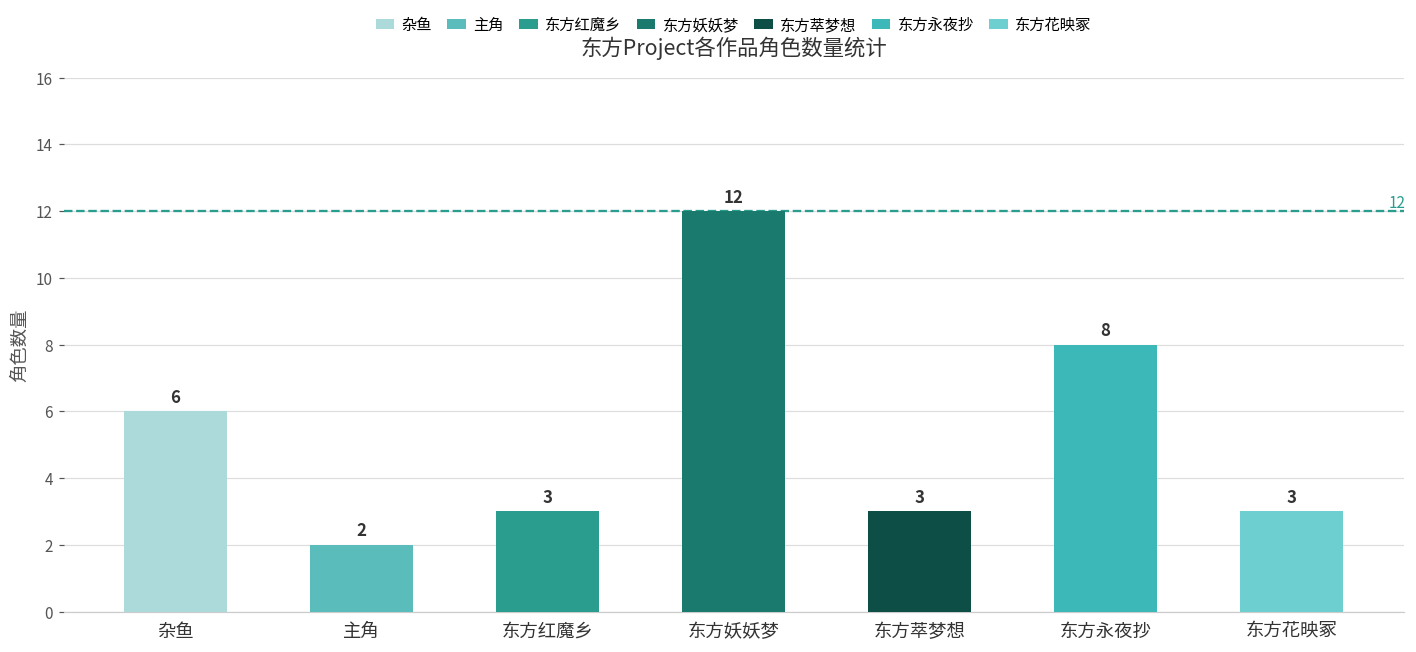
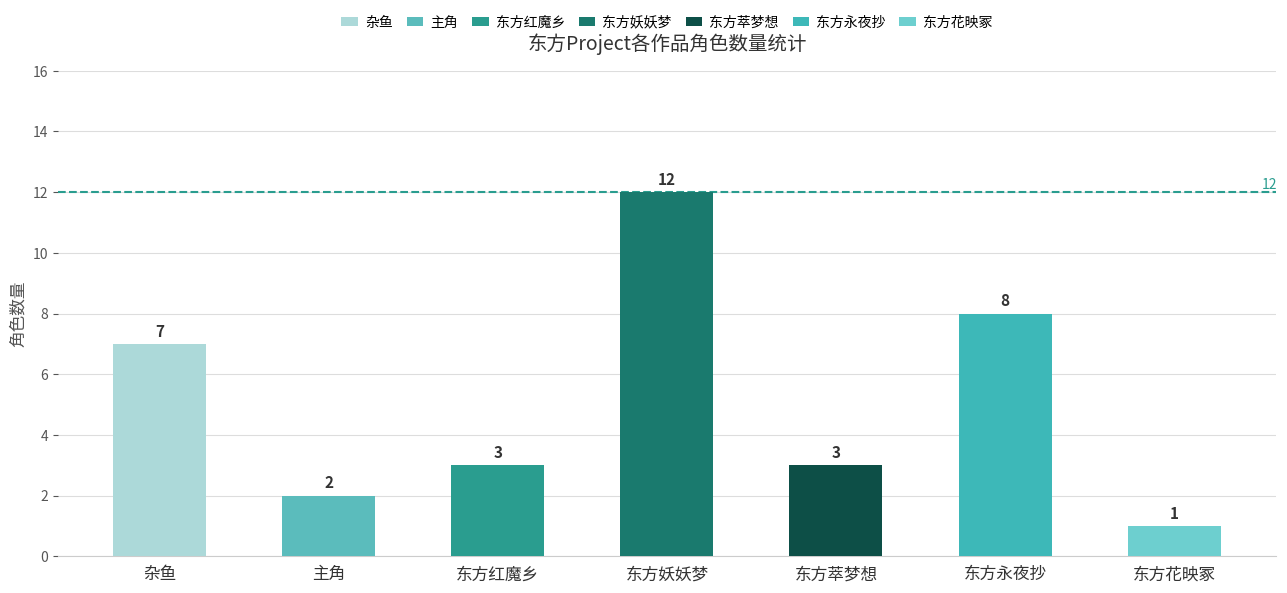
  {
-   "杂鱼": 6,
+   "杂鱼": 7,
    "主角": 2,
    "东方红魔乡": 3,
    "东方妖妖梦": 12,
    "东方萃梦想": 3,
    "东方永夜抄": 8,
-   "东方花映冢": 3
+   "东方花映冢": 1
  }
